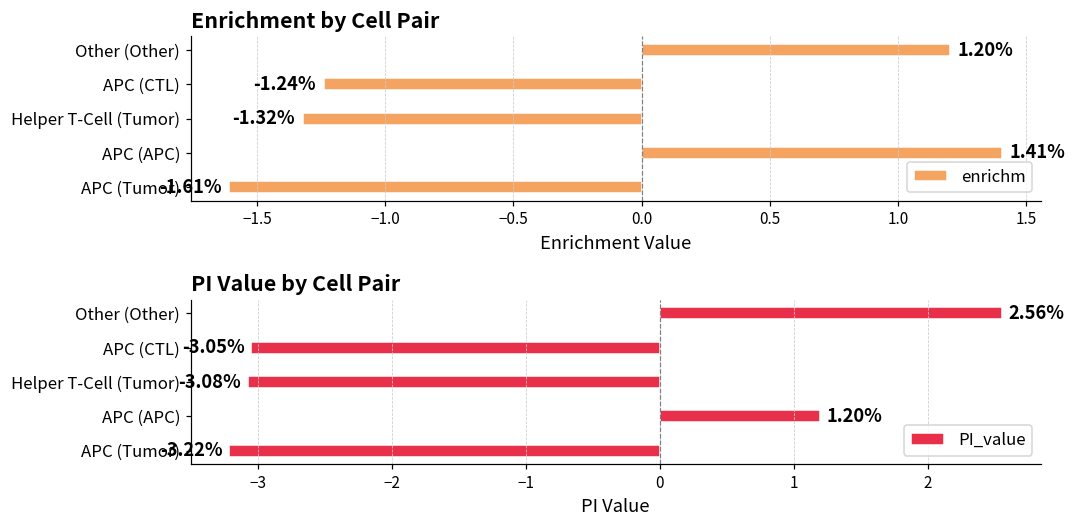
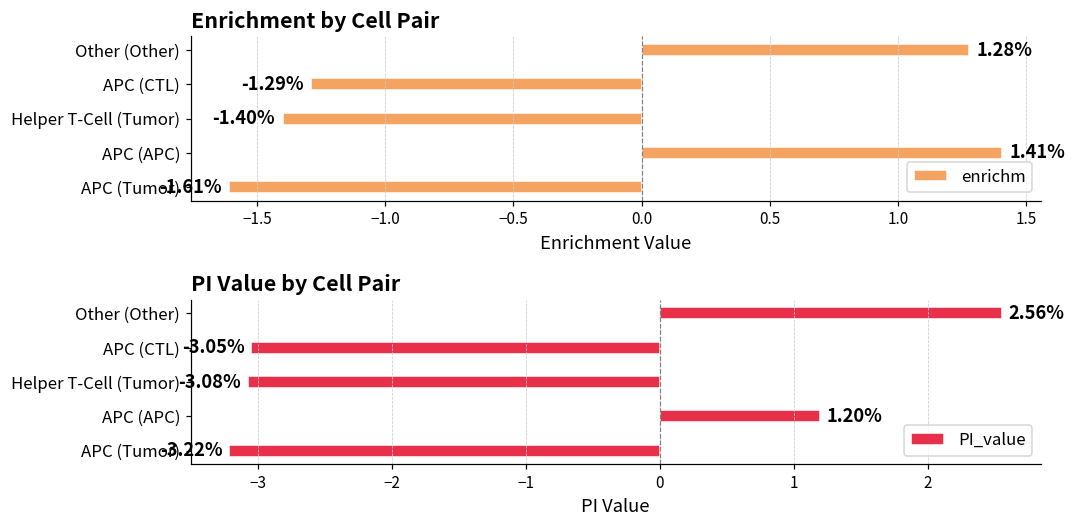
  {
    "Enrichment by Cell Pair": {
-     "Other (Other)": "1.20%",
-     "APC (CTL)": "-1.24%",
-     "Helper T-Cell (Tumor)": "-1.32%",
+     "Other (Other)": "1.28%",
+     "APC (CTL)": "-1.29%",
+     "Helper T-Cell (Tumor)": "-1.40%",
      "APC (Tumor)": "-1.61%"
    },
    "PI Value by Cell Pair": {
      "Other (Other)": "2.56%",
      "APC (CTL)": "-3.05%",
      "Helper T-Cell (Tumor)": "-3.08%",
      "APC (APC)": "1.20%",
      "APC (Tumor)": "-3.22%"
    }
  }
